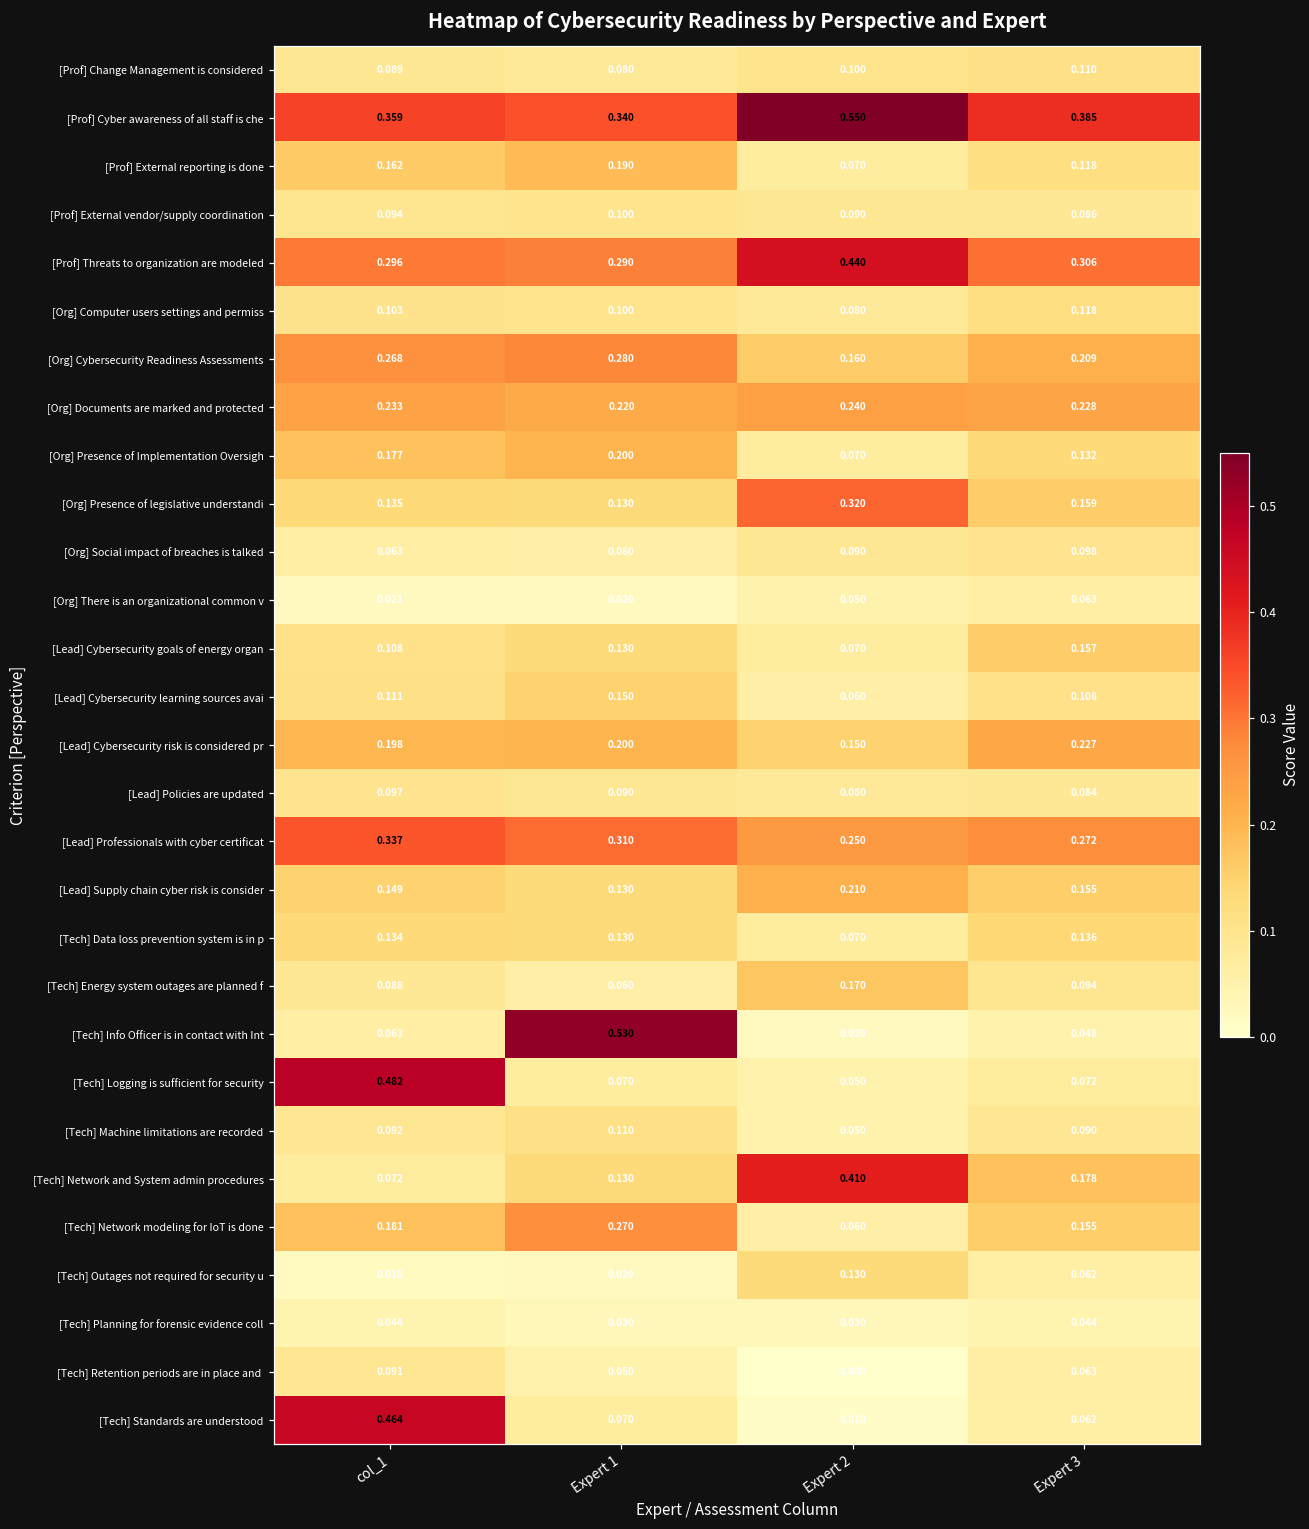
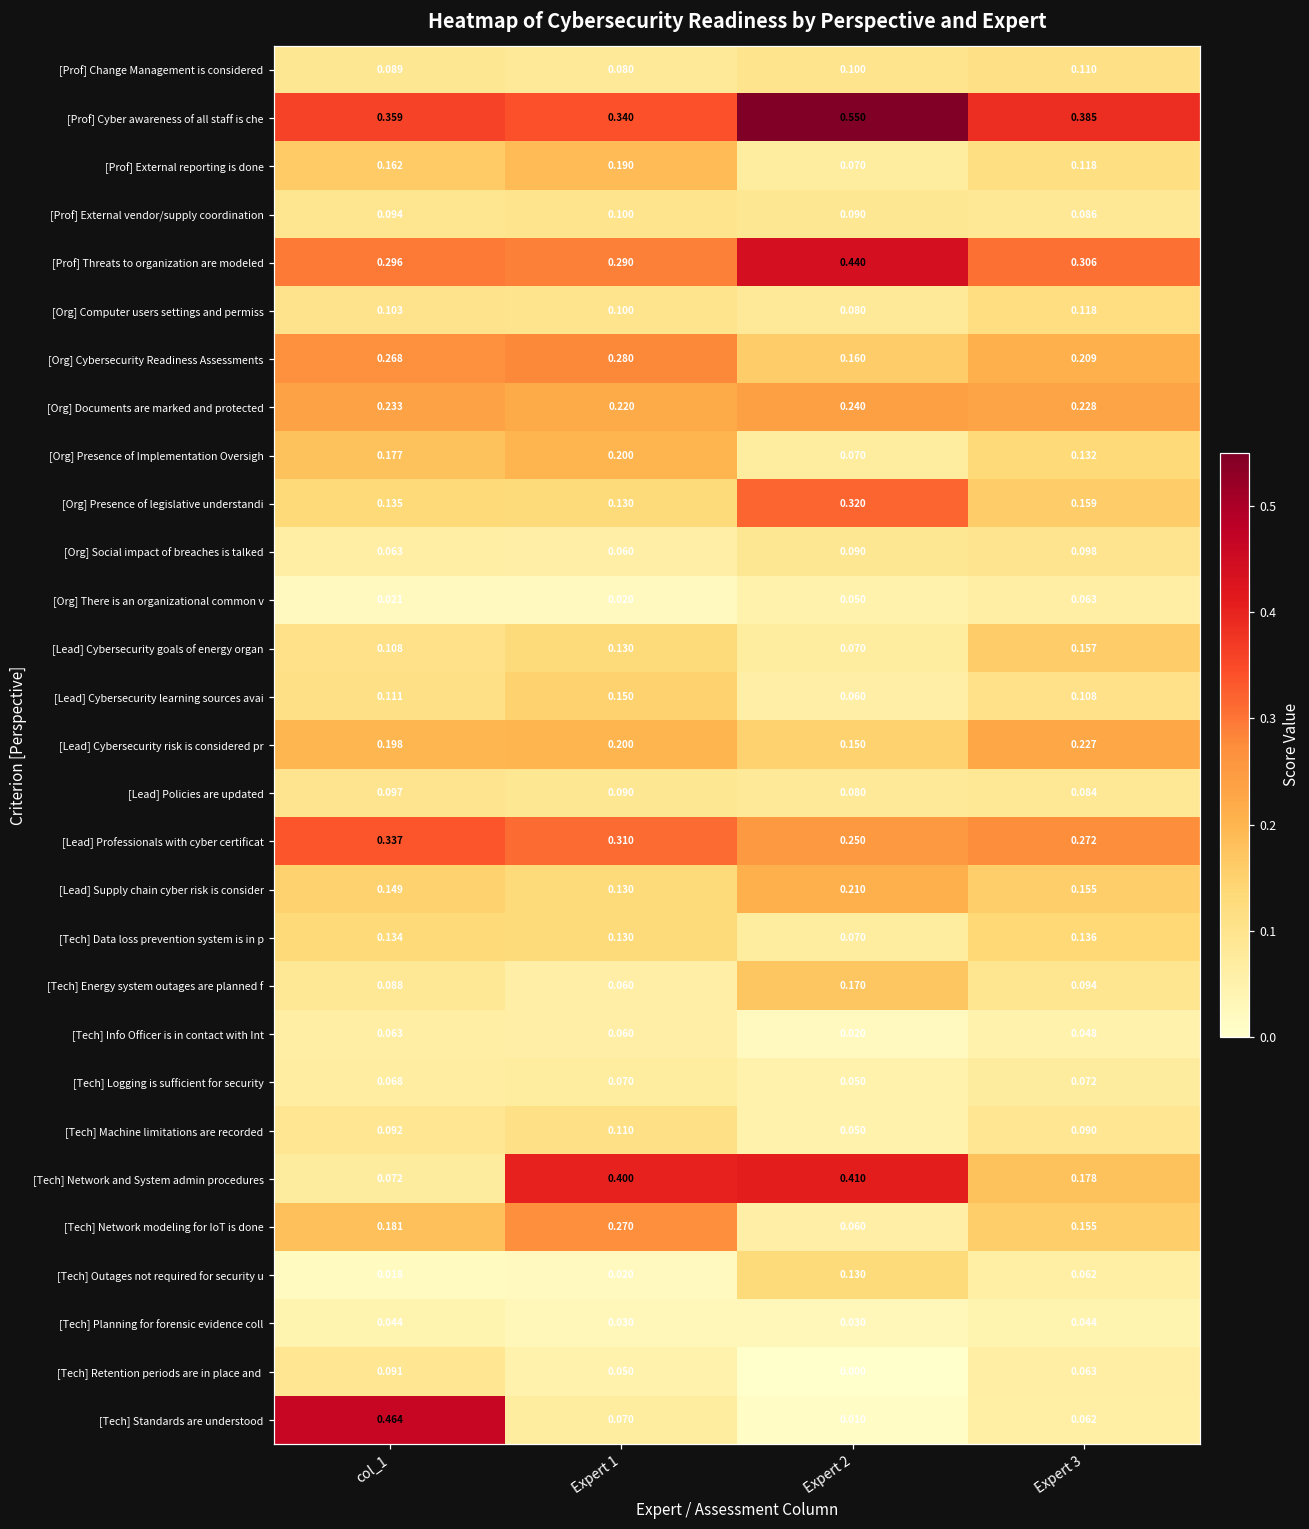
  {
    "[Prof] Change Management is considered": {
      "col_1": 0.089,
      "Expert 1": 0.080,
      "Expert 2": 0.100,
      "Expert 3": 0.110
    },
    "[Prof] Cyber awareness of all staff is che": {
      "col_1": 0.359,
      "Expert 1": 0.340,
      "Expert 2": 0.550,
      "Expert 3": 0.385
    },
    "[Prof] External reporting is done": {
      "col_1": 0.162,
      "Expert 1": 0.190,
      "Expert 2": 0.070,
      "Expert 3": 0.118
    },
    "[Prof] External vendor/supply coordination": {
      "col_1": 0.094,
      "Expert 1": 0.100,
      "Expert 2": 0.090,
      "Expert 3": 0.086
    },
    "[Prof] Threats to organization are modeled": {
      "col_1": 0.296,
      "Expert 1": 0.290,
      "Expert 2": 0.440,
      "Expert 3": 0.306
    },
    "[Org] Computer users settings and permiss": {
      "col_1": 0.103,
      "Expert 1": 0.100,
      "Expert 2": 0.080,
      "Expert 3": 0.118
    },
    "[Org] Cybersecurity Readiness Assessments": {
      "col_1": 0.268,
      "Expert 1": 0.280,
      "Expert 2": 0.160,
      "Expert 3": 0.209
    },
    "[Org] Documents are marked and protected": {
      "col_1": 0.233,
      "Expert 1": 0.220,
      "Expert 2": 0.240,
      "Expert 3": 0.228
    },
    "[Org] Presence of Implementation Oversigh": {
      "col_1": 0.177,
      "Expert 1": 0.200,
      "Expert 2": 0.070,
      "Expert 3": 0.132
    },
    "[Org] Presence of legislative understandi": {
      "col_1": 0.135,
      "Expert 1": 0.130,
      "Expert 2": 0.320,
      "Expert 3": 0.159
    },
    "[Org] Social impact of breaches is talked": {
      "col_1": 0.063,
      "Expert 1": 0.060,
      "Expert 2": 0.090,
      "Expert 3": 0.098
    },
    "[Org] There is an organizational common v": {
      "col_1": 0.021,
      "Expert 1": 0.020,
      "Expert 2": 0.050,
      "Expert 3": 0.063
    },
    "[Lead] Cybersecurity goals of energy organ": {
      "col_1": 0.108,
      "Expert 1": 0.130,
      "Expert 2": 0.070,
      "Expert 3": 0.157
    },
    "[Lead] Cybersecurity learning sources avai": {
      "col_1": 0.111,
      "Expert 1": 0.150,
      "Expert 2": 0.060,
      "Expert 3": 0.108
    },
    "[Lead] Cybersecurity risk is considered pr": {
      "col_1": 0.198,
      "Expert 1": 0.200,
      "Expert 2": 0.150,
      "Expert 3": 0.227
    },
    "[Lead] Policies are updated": {
      "col_1": 0.097,
      "Expert 1": 0.090,
      "Expert 2": 0.080,
      "Expert 3": 0.084
    },
    "[Lead] Professionals with cyber certificat": {
      "col_1": 0.337,
      "Expert 1": 0.310,
      "Expert 2": 0.250,
      "Expert 3": 0.272
    },
    "[Lead] Supply chain cyber risk is consider": {
      "col_1": 0.149,
      "Expert 1": 0.130,
      "Expert 2": 0.210,
      "Expert 3": 0.155
    },
    "[Tech] Data loss prevention system is in p": {
      "col_1": 0.134,
      "Expert 1": 0.130,
      "Expert 2": 0.070,
      "Expert 3": 0.136
    },
    "[Tech] Energy system outages are planned f": {
      "col_1": 0.088,
      "Expert 1": 0.060,
      "Expert 2": 0.170,
      "Expert 3": 0.094
    },
    "[Tech] Info Officer is in contact with Int": {
      "col_1": 0.063,
-     "Expert 1": 0.530,
+     "Expert 1": 0.060,
      "Expert 2": 0.020,
      "Expert 3": 0.048
    },
    "[Tech] Logging is sufficient for security": {
-     "col_1": 0.482,
+     "col_1": 0.068,
      "Expert 1": 0.070,
      "Expert 2": 0.050,
      "Expert 3": 0.072
    },
    "[Tech] Machine limitations are recorded": {
      "col_1": 0.092,
      "Expert 1": 0.110,
      "Expert 2": 0.050,
      "Expert 3": 0.090
    },
    "[Tech] Network and System admin procedures": {
      "col_1": 0.072,
-     "Expert 1": 0.130,
+     "Expert 1": 0.400,
      "Expert 2": 0.410,
      "Expert 3": 0.178
    },
    "[Tech] Network modeling for IoT is done": {
      "col_1": 0.181,
      "Expert 1": 0.270,
      "Expert 2": 0.060,
      "Expert 3": 0.155
    },
    "[Tech] Outages not required for security u": {
      "col_1": 0.018,
      "Expert 1": 0.020,
      "Expert 2": 0.130,
      "Expert 3": 0.062
    },
    "[Tech] Planning for forensic evidence coll": {
      "col_1": 0.044,
      "Expert 1": 0.030,
      "Expert 2": 0.030,
      "Expert 3": 0.044
    },
    "[Tech] Retention periods are in place and": {
      "col_1": 0.091,
      "Expert 1": 0.050,
      "Expert 2": 0.000,
      "Expert 3": 0.063
    },
    "[Tech] Standards are understood": {
      "col_1": 0.464,
      "Expert 1": 0.070,
      "Expert 2": 0.010,
      "Expert 3": 0.062
    }
  }
